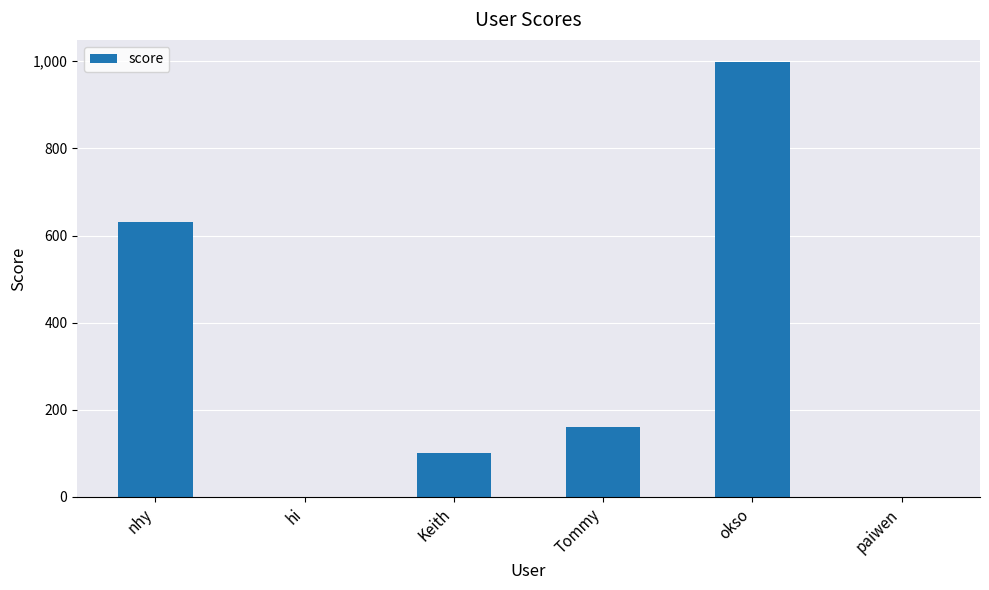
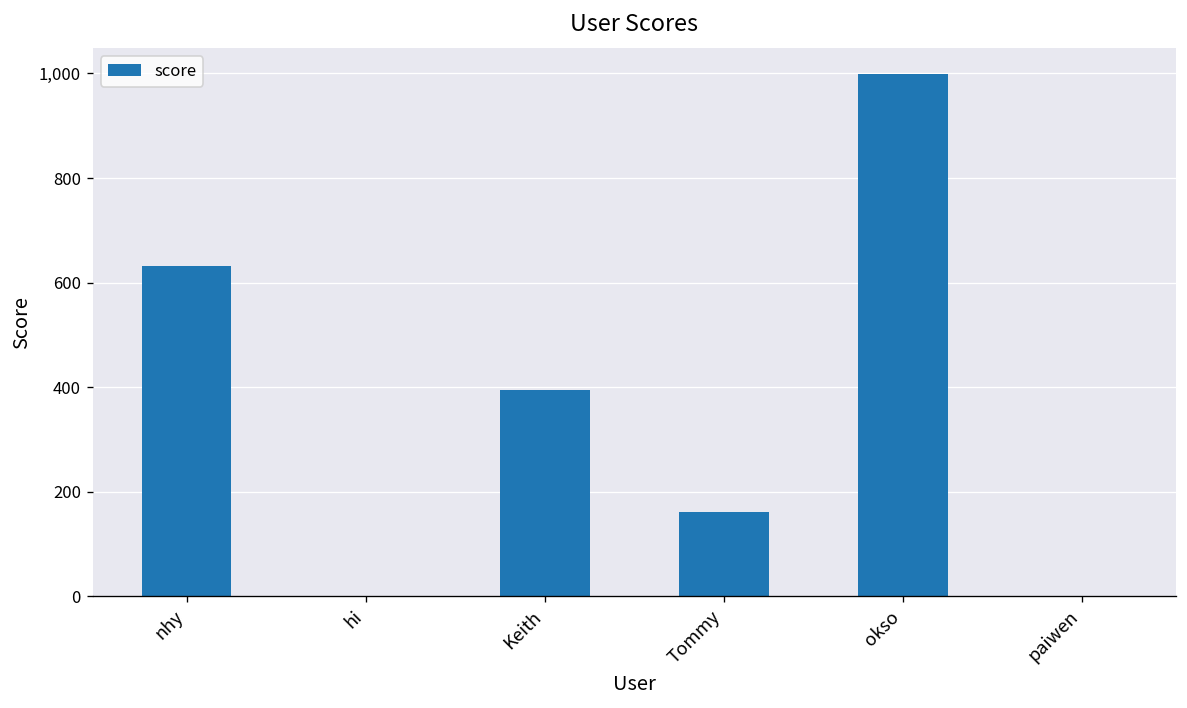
  {
    "nhy": "630",
    "hi": "0",
-   "Keith": "100",
+   "Keith": "400",
    "Tommy": "160",
    "okso": "1,000",
    "paiwen": "0"
  }
